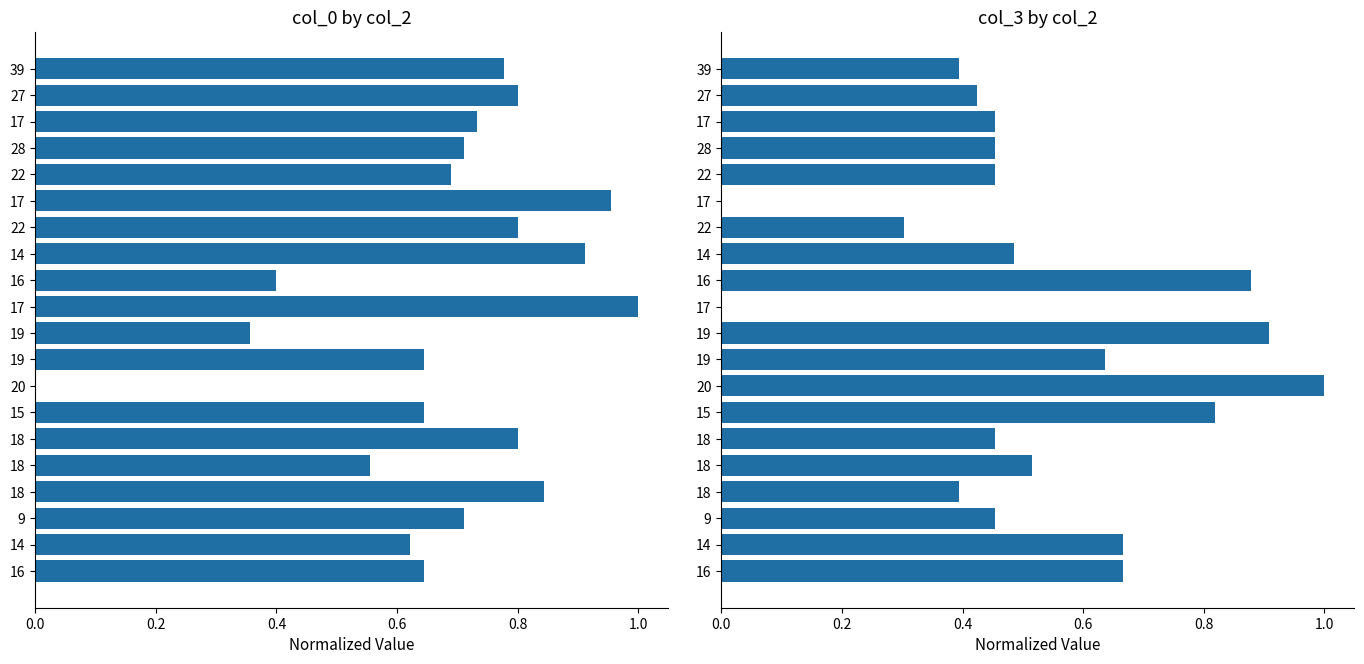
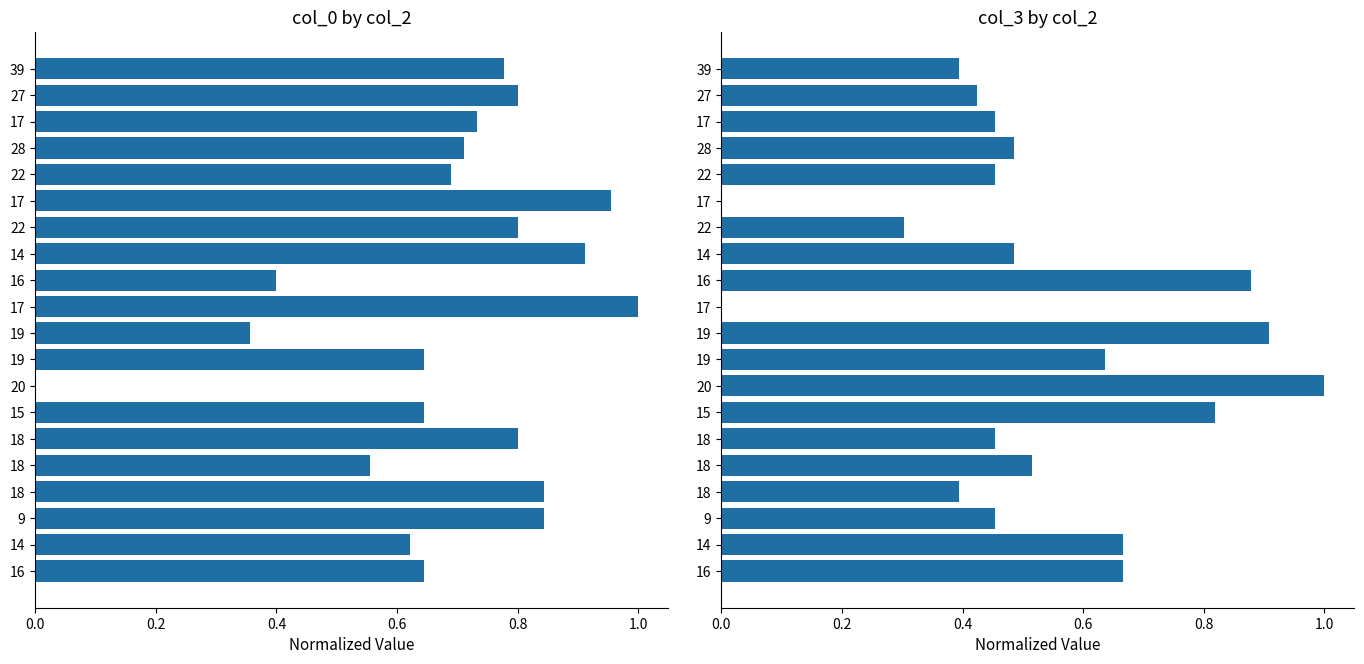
  {
    "col_0 by col_2": {
      "39": 0.78,
      "27": 0.80,
      "28": 0.71,
      "20": 0.00,
      "15": 0.64,
-     "9": 0.71
+     "9": 0.84
    },
    "col_3 by col_2": {
      "39": 0.39,
      "27": 0.42,
-     "28": 0.45,
+     "28": 0.48,
      "20": 1.00,
      "15": 0.82,
      "9": 0.45
    }
  }
